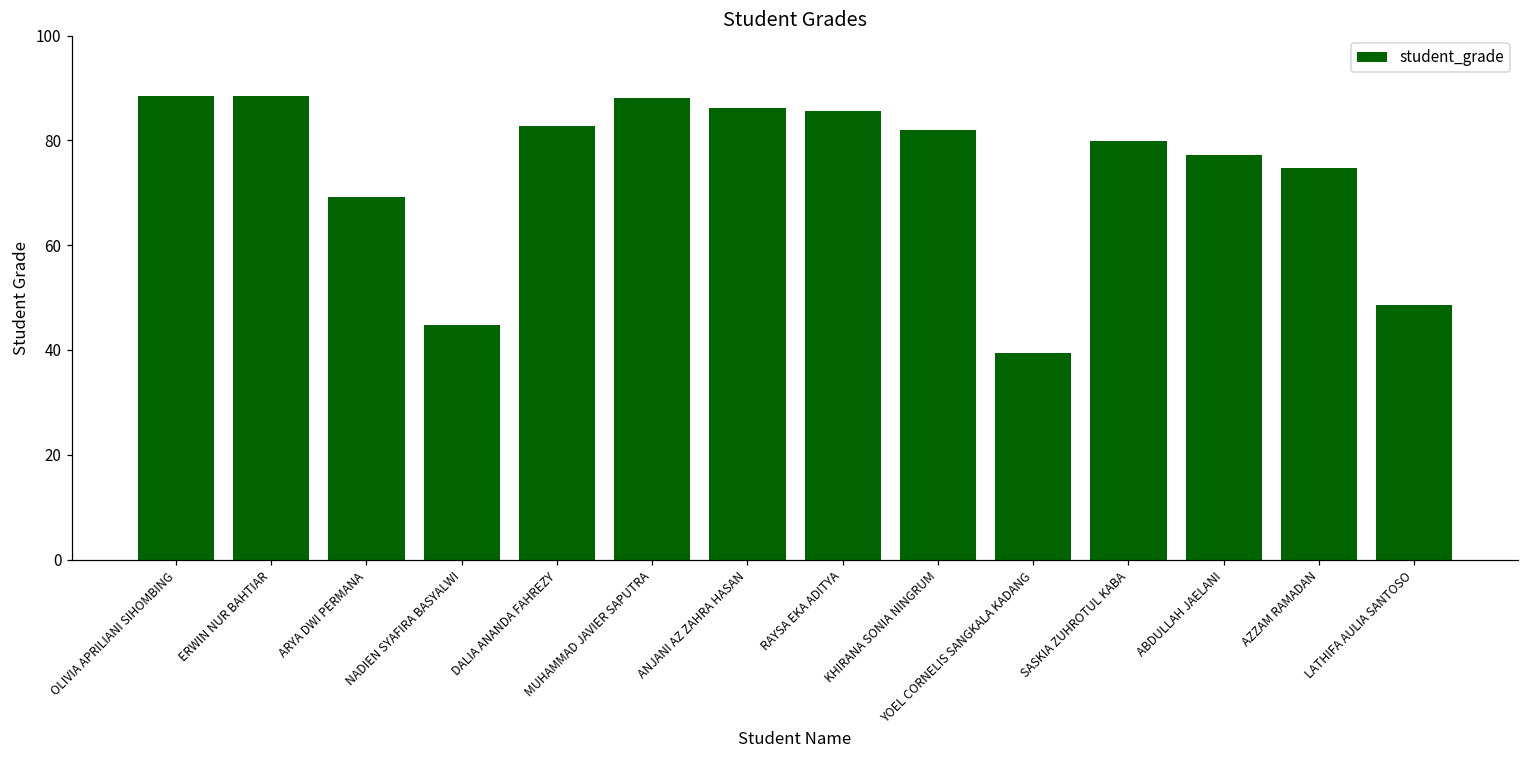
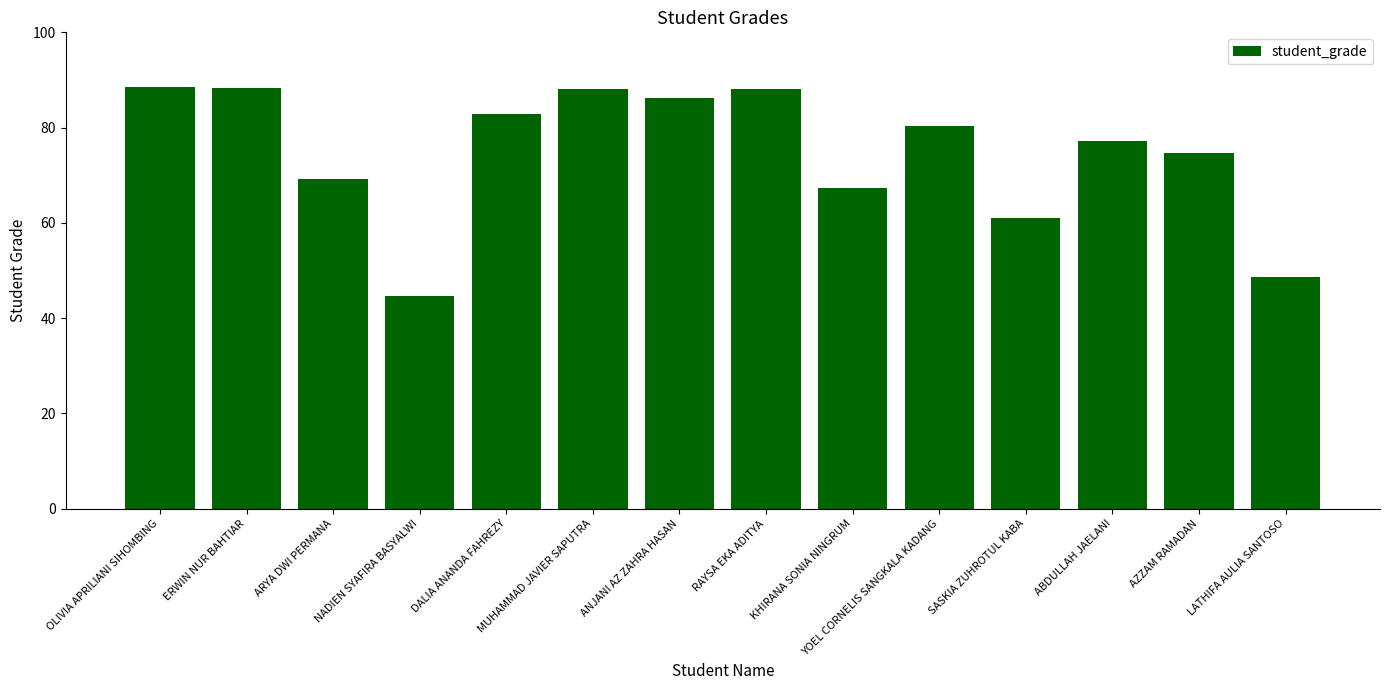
  {
    "OLIVIA APRILIANI SIHOMBING": 88,
    "ERWIN NUR BAHTIAR": 88,
    "ARYA DWI PERMANA": 69,
    "NADIEN SYAFIRA BASYALWI": 45,
    "DALIA ANANDA FAHREZY": 83,
    "MUHAMMAD JAVIER SAPUTRA": 88,
    "ANJANI AZ ZAHRA HASAN": 86,
-   "RAYSA EKA ADITYA": 86,
-   "KHIRANA SONIA NINGRUM": 82,
-   "YOEL CORNELIS SANGKALA KADANG": 39,
-   "SASKIA ZUHROTUL KABA": 80,
+   "RAYSA EKA ADITYA": 88,
+   "KHIRANA SONIA NINGRUM": 67,
+   "YOEL CORNELIS SANGKALA KADANG": 80,
+   "SASKIA ZUHROTUL KABA": 61,
    "ABDULLAH JAELANI": 77,
    "AZZAM RAMADAN": 75,
    "LATHIFA AULIA SANTOSO": 49
  }
